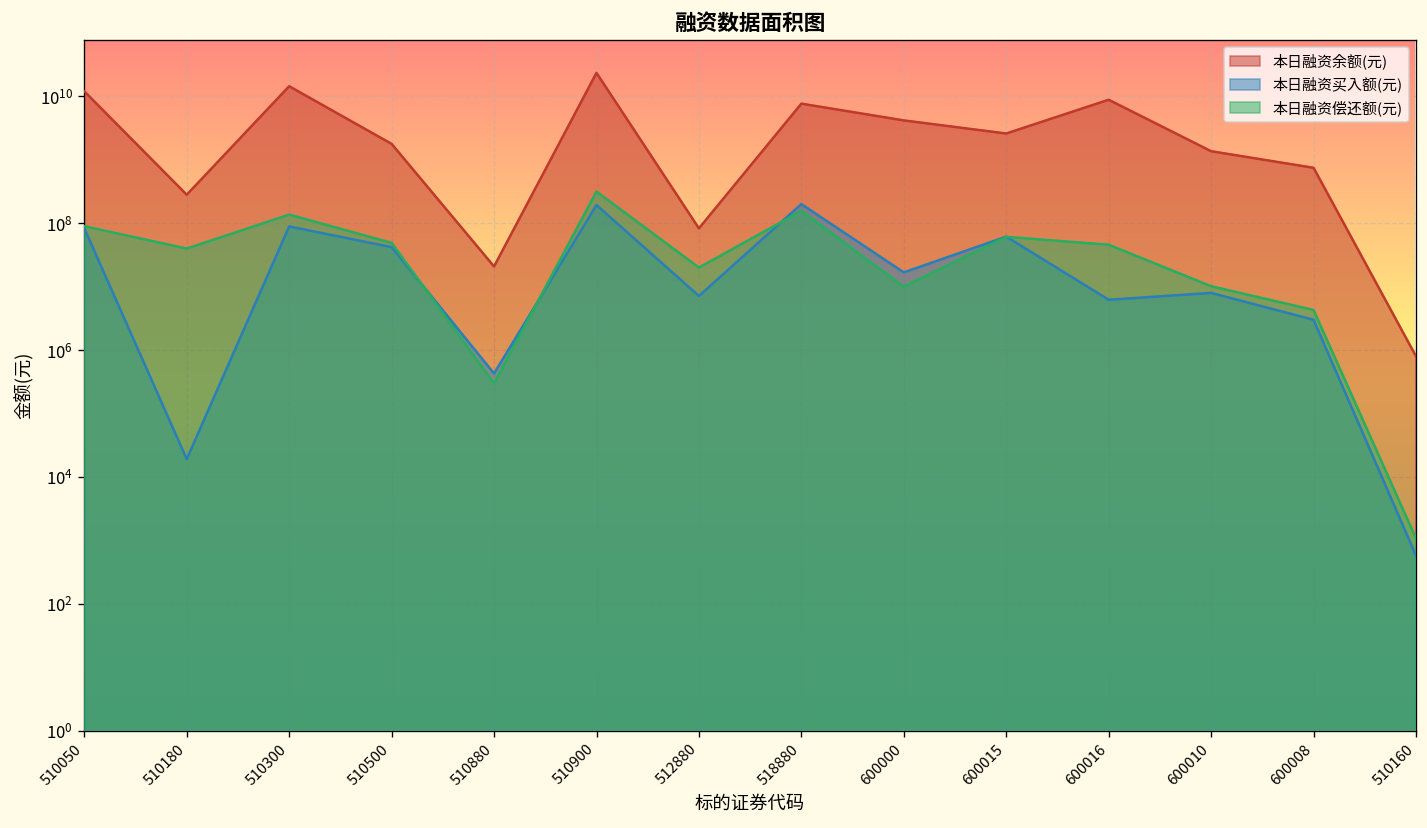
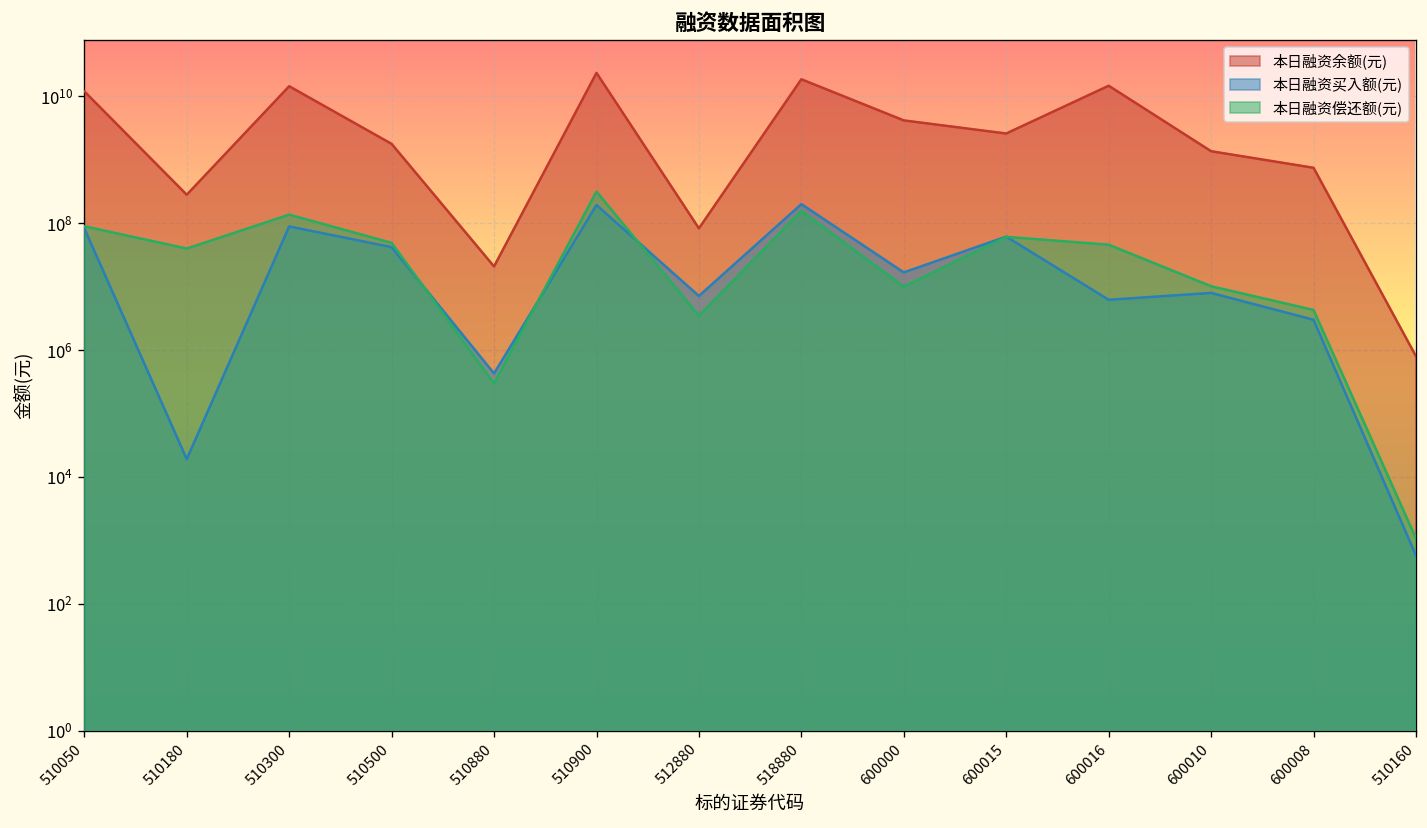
  {
    "本日融资余额(元)": {
      "510050": 12000000000,
      "510180": 300000000,
      "510300": 14000000000,
      "510500": 1800000000,
      "510880": 21000000,
      "510900": 20000000000,
      "512880": 80000000,
-     "518880": 8000000000,
+     "518880": 18000000000,
      "600000": 4000000000,
      "600015": 3000000000,
-     "600016": 9000000000,
+     "600016": 15000000000,
      "600010": 1400000000,
      "600008": 700000000,
      "510160": 800000
    },
    "本日融资买入额(元)": {
      "510180": 19000,
      "510300": 90000000,
      "510500": 40000000,
      "510880": 400000,
      "510900": 190000000,
      "512880": 7000000,
      "518880": 200000000,
      "600000": 17000000,
      "600016": 6000000,
      "600010": 8000000,
      "600008": 3000000,
      "510160": 600
    },
    "本日融资偿还额(元)": {
      "510180": 40000000,
      "510300": 140000000,
      "510500": 50000000,
      "510880": 300000,
      "510900": 300000000,
-     "512880": 20000000,
+     "512880": 3000000,
      "518880": 160000000,
      "600000": 10000000,
      "600016": 50000000,
      "600010": 10000000,
      "600008": 4000000,
      "510160": 1100
    }
  }
